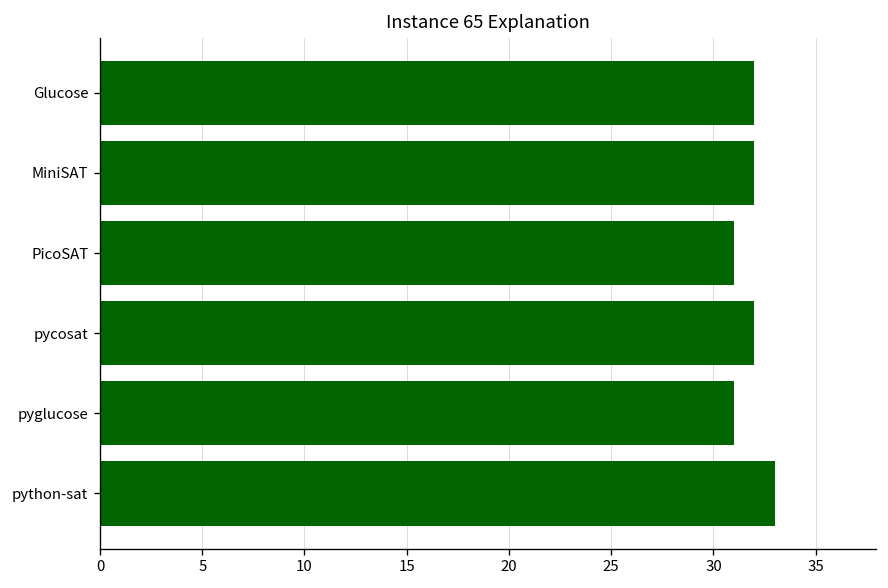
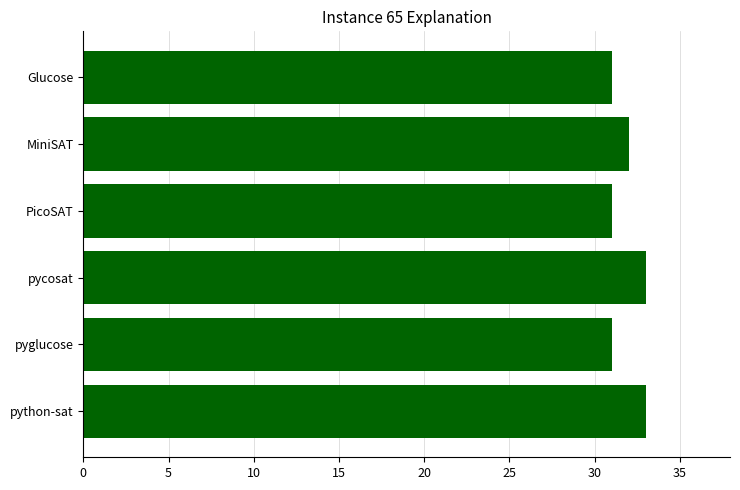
  {
-   "Glucose": 32,
+   "Glucose": 31,
    "MiniSAT": 32,
    "PicoSAT": 31,
-   "pycosat": 32,
+   "pycosat": 33,
    "pyglucose": 31,
    "python-sat": 33
  }
